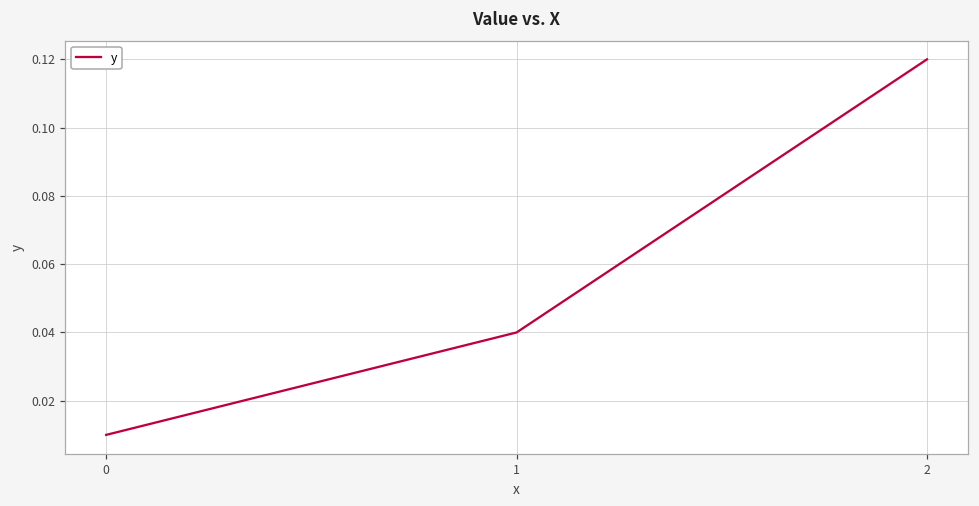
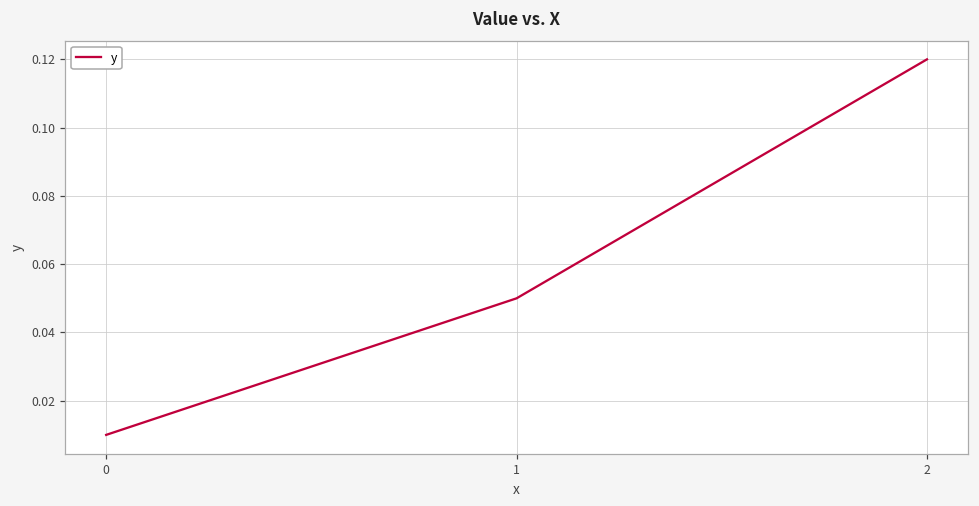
  {
    "0": 0.01,
-   "1": 0.04,
+   "1": 0.05,
    "2": 0.12
  }
